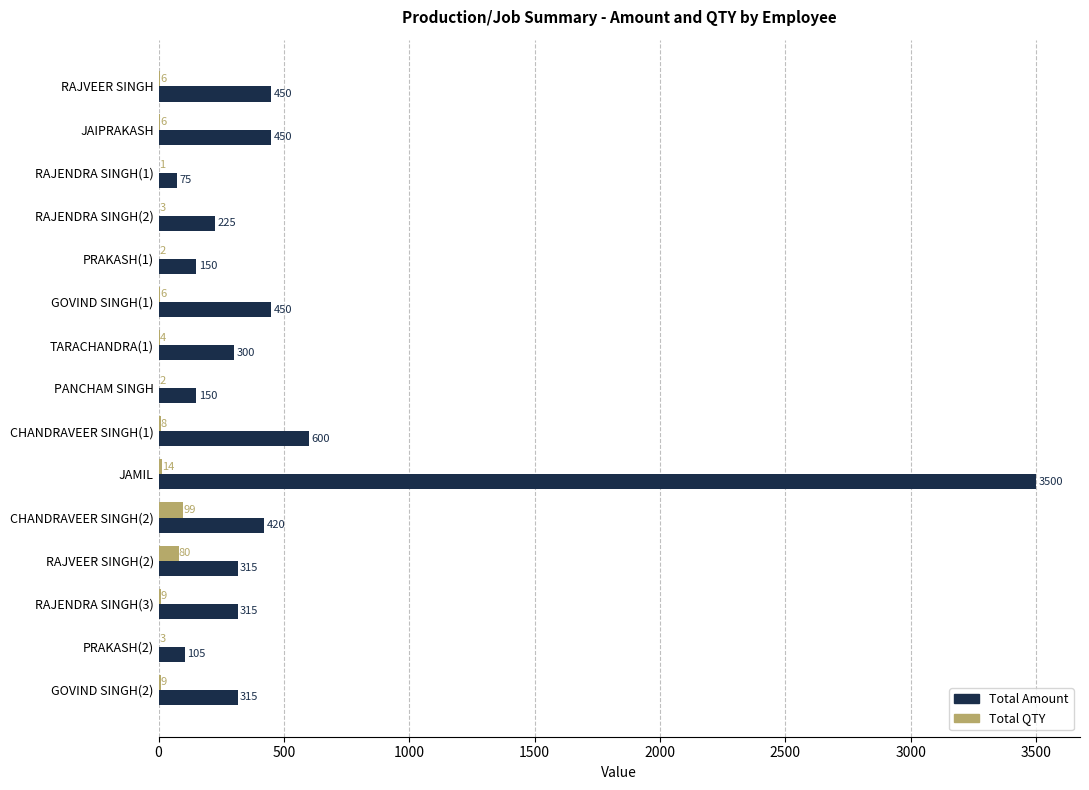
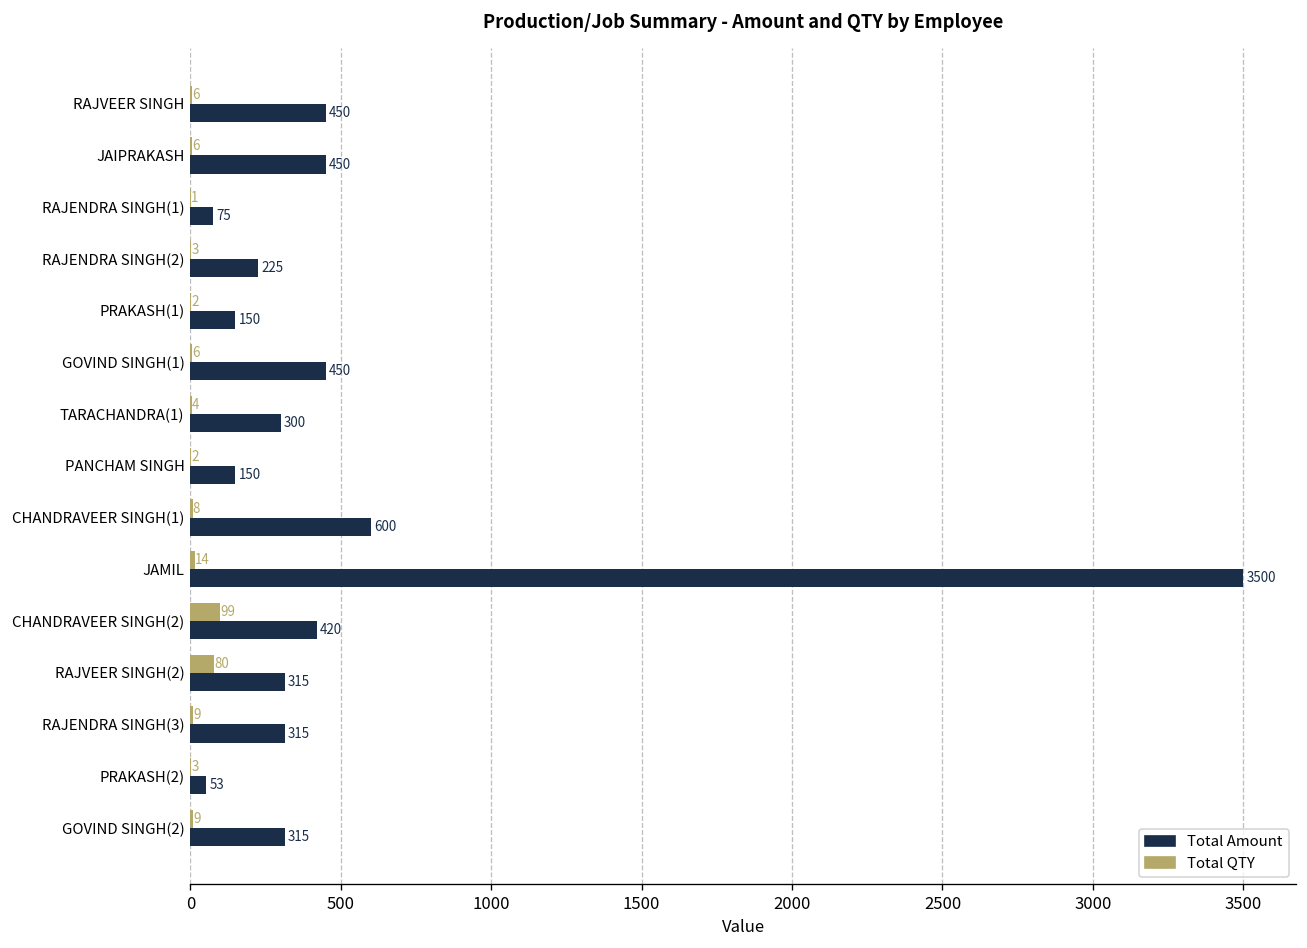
  {
    "Total Amount": {
      "RAJVEER SINGH": 450,
      "JAIPRAKASH": 450,
      "RAJENDRA SINGH(1)": 75,
      "RAJENDRA SINGH(2)": 225,
      "PRAKASH(1)": 150,
      "GOVIND SINGH(1)": 450,
      "TARACHANDRA(1)": 300,
      "PANCHAM SINGH": 150,
      "CHANDRAVEER SINGH(1)": 600,
      "JAMIL": 3500,
      "CHANDRAVEER SINGH(2)": 420,
      "RAJVEER SINGH(2)": 315,
      "RAJENDRA SINGH(3)": 315,
-     "PRAKASH(2)": 105,
+     "PRAKASH(2)": 53,
      "GOVIND SINGH(2)": 315
    },
    "Total QTY": {
      "RAJVEER SINGH": 6,
      "JAIPRAKASH": 6,
      "RAJENDRA SINGH(1)": 1,
      "RAJENDRA SINGH(2)": 3,
      "PRAKASH(1)": 2,
      "GOVIND SINGH(1)": 6,
      "TARACHANDRA(1)": 4,
      "PANCHAM SINGH": 2,
      "CHANDRAVEER SINGH(1)": 8,
      "JAMIL": 14,
      "CHANDRAVEER SINGH(2)": 99,
      "RAJVEER SINGH(2)": 80,
      "RAJENDRA SINGH(3)": 9,
      "PRAKASH(2)": 3,
      "GOVIND SINGH(2)": 9
    }
  }
